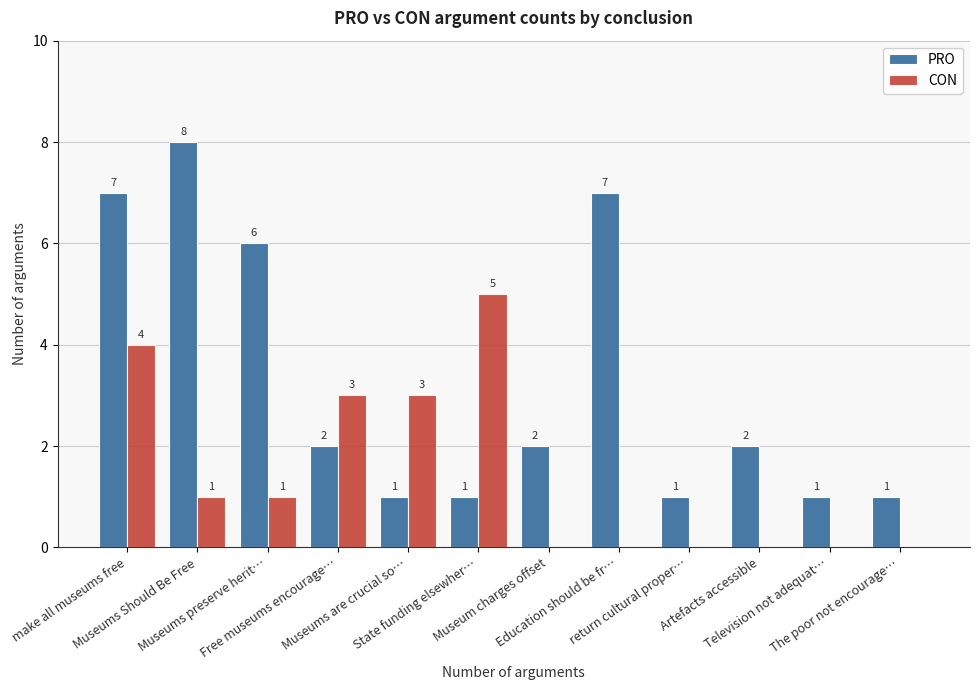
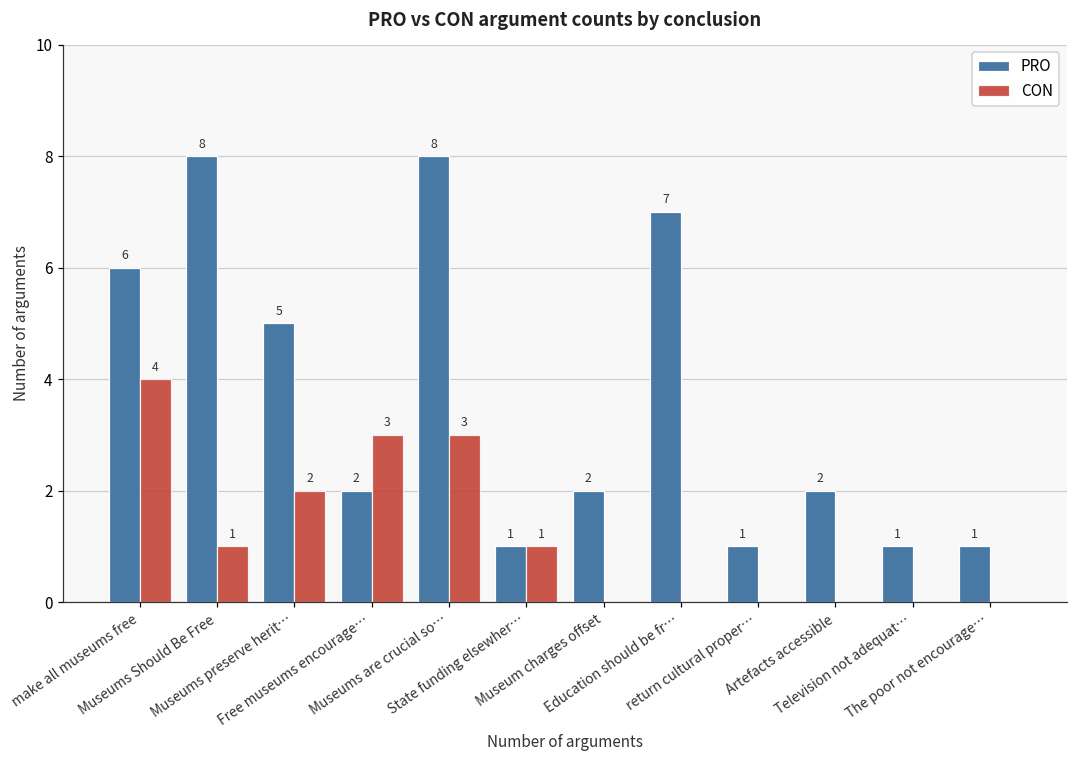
  {
    "PRO": {
-     "make all museums free": 7,
+     "make all museums free": 6,
      "Museums Should Be Free": 8,
-     "Museums preserve herit…": 6,
+     "Museums preserve herit…": 5,
      "Free museums encourage…": 2,
-     "Museums are crucial so…": 1,
+     "Museums are crucial so…": 8,
      "State funding elsewher…": 1,
      "Museum charges offset": 2,
      "Education should be fr…": 7,
      "return cultural proper…": 1,
      "Artefacts accessible": 2,
      "Television not adequat…": 1,
      "The poor not encourage…": 1
    },
    "CON": {
      "make all museums free": 4,
      "Museums Should Be Free": 1,
-     "Museums preserve herit…": 1,
+     "Museums preserve herit…": 2,
      "Free museums encourage…": 3,
      "Museums are crucial so…": 3,
-     "State funding elsewher…": 5
+     "State funding elsewher…": 1
    }
  }
